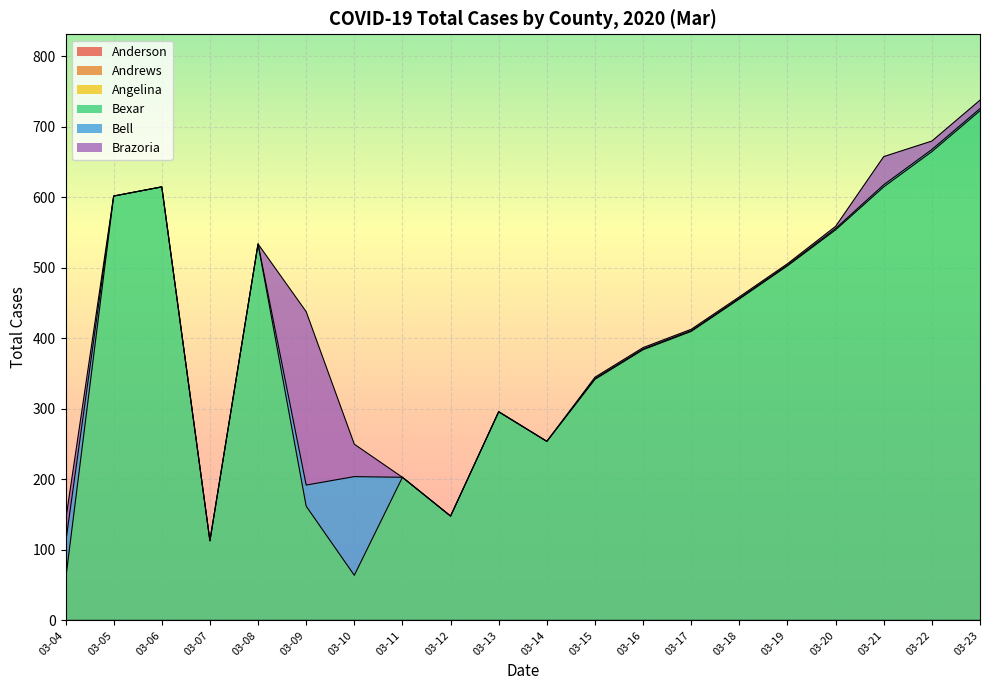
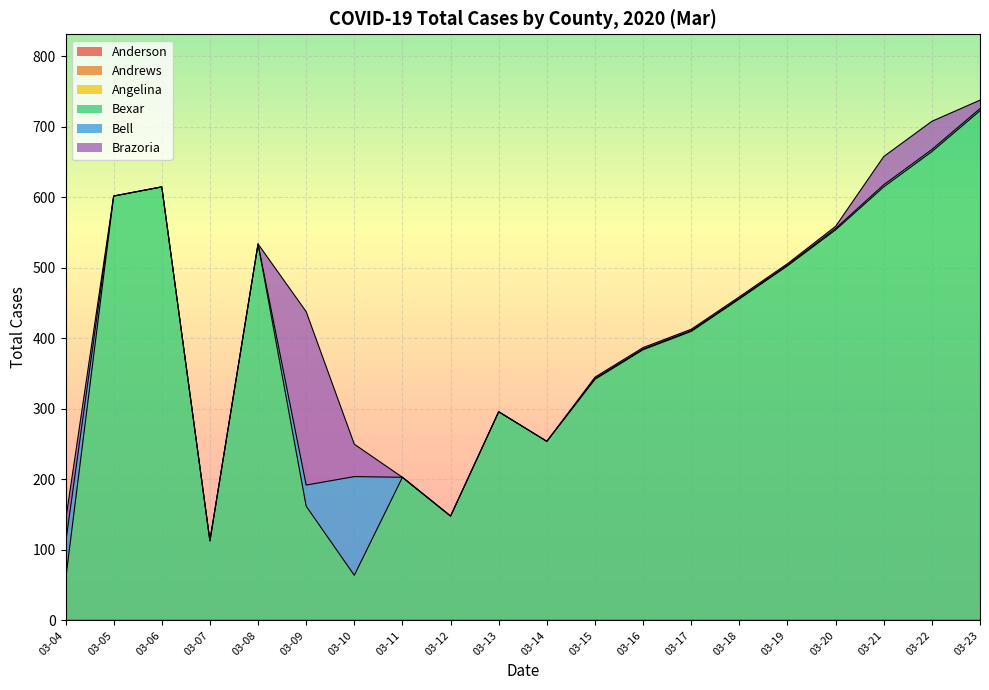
  {
    "Angelina": {
      "03-04": 0,
      "03-05": 0,
      "03-06": 0,
      "03-07": 0,
      "03-08": 0,
      "03-09": 0,
      "03-10": 0,
      "03-11": 0,
      "03-12": 0,
      "03-13": 0,
      "03-14": 0,
      "03-15": 0,
      "03-16": 0,
      "03-17": 0,
      "03-18": 0,
      "03-19": 0,
      "03-20": 0,
      "03-21": 0,
      "03-22": 0,
      "03-23": 0
    },
    "Bexar": {
      "03-04": 60,
      "03-09": 160,
      "03-10": 60
    },
    "Bell": {
      "03-04": 50,
      "03-09": 30,
      "03-10": 140
    },
    "Brazoria": {
      "03-04": 30,
      "03-09": 250,
      "03-10": 50,
      "03-21": 40,
-     "03-22": 10,
+     "03-22": 40,
      "03-23": 10
    }
  }
